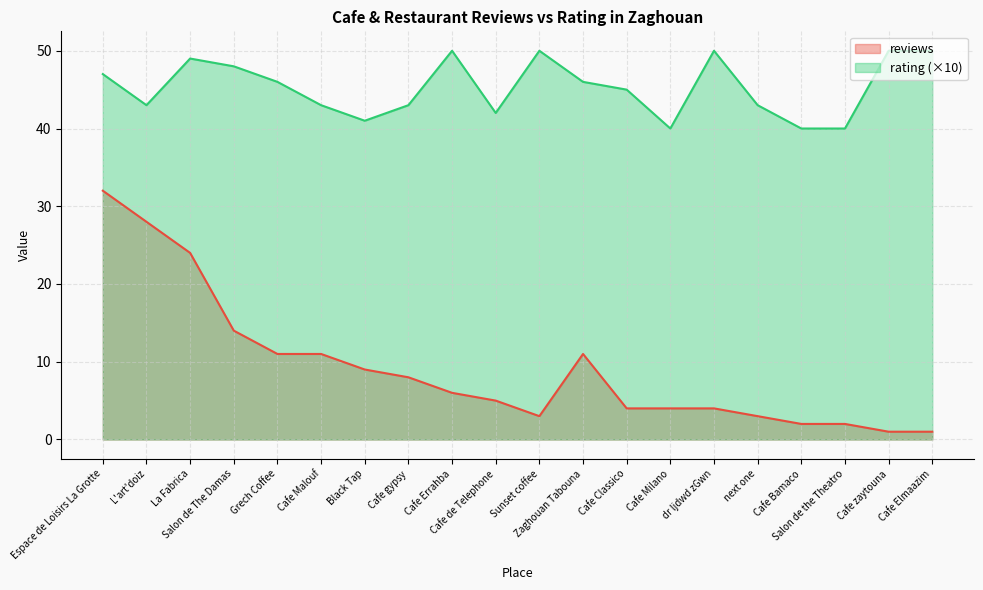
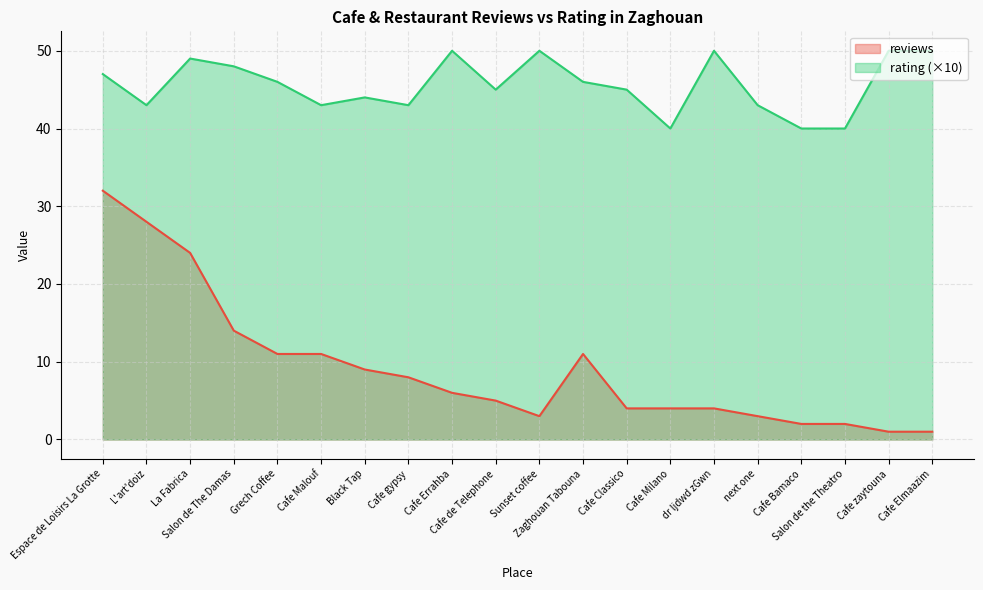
  {
    "reviews": {
      "Espace de Loisirs La Grotte": 32,
      "L'art'doiz": 28,
      "La Fabrica": 24,
      "Salon de The Damas": 14,
      "Grech Coffee": 11,
      "Cafe Malouf": 11,
      "Black Tap": 9,
      "Cafe gypsy": 8,
      "Cafe Errahba": 6,
      "Cafe de Telephone": 5,
      "Sunset coffee": 3,
      "Zaghouan Tabouna": 11,
      "Cafe Classico": 4,
      "Cafe Milano": 4,
      "dr ljdwd zGwn": 4,
      "next one": 3,
      "Cafe Bamaco": 2,
      "Salon de the Theatro": 2,
      "Cafe zaytouna": 1,
      "Cafe Elmaazim": 1
    },
    "rating (×10)": {
      "Espace de Loisirs La Grotte": 47,
      "L'art'doiz": 43,
      "La Fabrica": 49,
      "Salon de The Damas": 48,
      "Grech Coffee": 46,
      "Cafe Malouf": 43,
-     "Black Tap": 41,
+     "Black Tap": 44,
      "Cafe gypsy": 43,
      "Cafe Errahba": 50,
-     "Cafe de Telephone": 42,
+     "Cafe de Telephone": 45,
      "Sunset coffee": 50,
      "Zaghouan Tabouna": 46,
      "Cafe Classico": 45,
      "Cafe Milano": 40,
      "dr ljdwd zGwn": 50,
      "next one": 43,
      "Cafe Bamaco": 40,
      "Salon de the Theatro": 40
    }
  }
